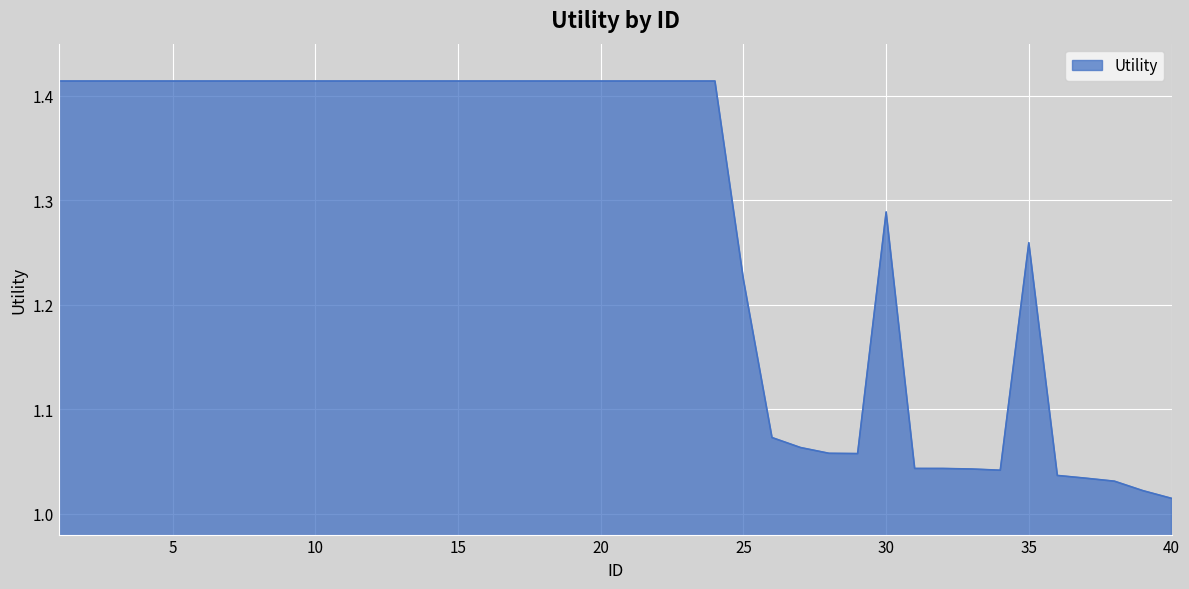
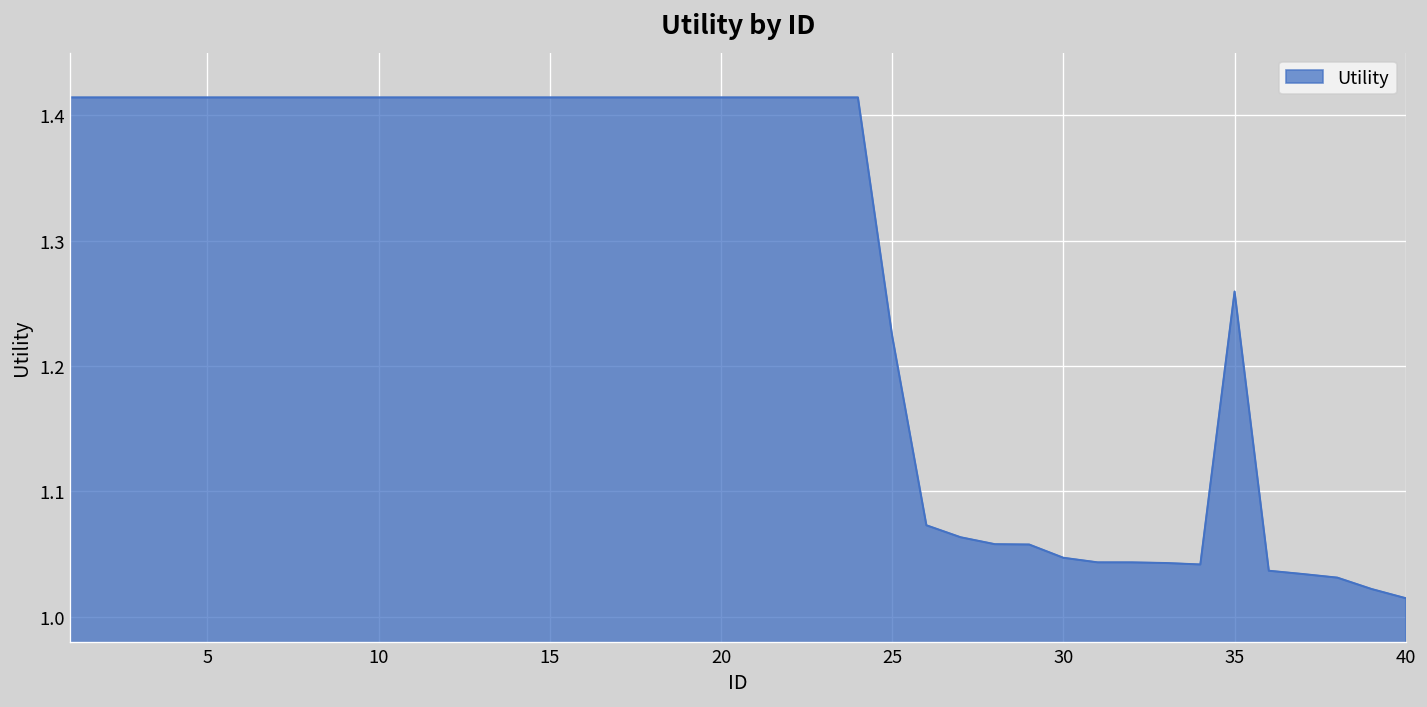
  {
    "5": 1.414,
    "10": 1.414,
    "15": 1.414,
    "20": 1.414,
    "25": 1.224,
-   "30": 1.289,
+   "30": 1.047,
    "35": 1.259,
    "40": 1.015
  }
